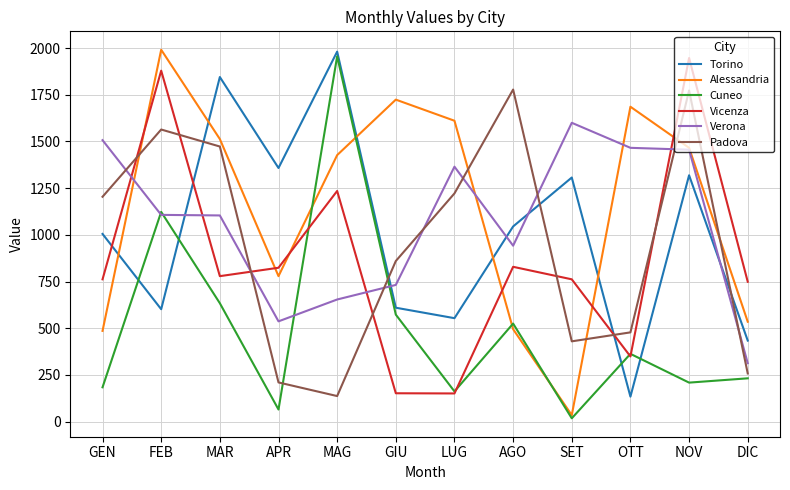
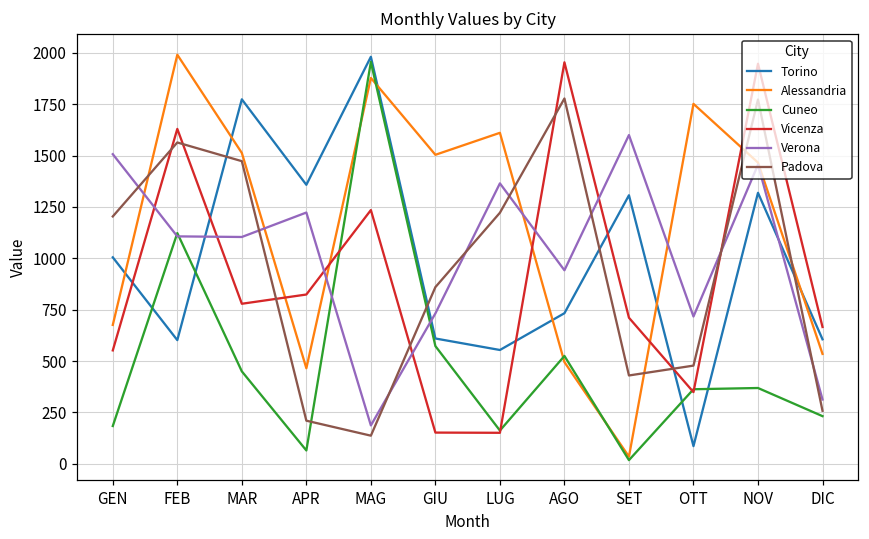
  {
    "Torino": {
      "GEN": 1010,
      "FEB": 600,
-     "MAR": 1850,
+     "MAR": 1770,
      "APR": 1360,
      "MAG": 1980,
      "GIU": 610,
      "LUG": 550,
-     "AGO": 1050,
+     "AGO": 730,
      "SET": 1310,
-     "OTT": 130,
+     "OTT": 90,
      "NOV": 1320,
-     "DIC": 430
+     "DIC": 610
    },
    "Alessandria": {
-     "GEN": 490,
+     "GEN": 680,
      "FEB": 1990,
      "MAR": 1510,
-     "APR": 780,
-     "MAG": 1430,
-     "GIU": 1720,
+     "APR": 470,
+     "MAG": 1880,
+     "GIU": 1500,
      "LUG": 1610,
      "AGO": 500,
      "SET": 40,
-     "OTT": 1690,
+     "OTT": 1750,
      "DIC": 540
    },
    "Cuneo": {
      "GEN": 180,
      "FEB": 1120,
-     "MAR": 630,
+     "MAR": 450,
      "APR": 70,
      "MAG": 1960,
      "GIU": 570,
      "AGO": 530,
      "SET": 20,
      "OTT": 360,
-     "NOV": 210,
+     "NOV": 370,
      "DIC": 230
    },
    "Vicenza": {
-     "GEN": 760,
-     "FEB": 1880,
+     "GEN": 550,
+     "FEB": 1630,
      "MAR": 780,
      "APR": 820,
      "MAG": 1240,
      "GIU": 150,
-     "AGO": 830,
-     "SET": 760,
+     "AGO": 1950,
+     "SET": 710,
      "OTT": 350,
-     "DIC": 750
+     "DIC": 670
    },
    "Verona": {
      "GEN": 1510,
      "FEB": 1110,
      "MAR": 1100,
-     "APR": 540,
-     "MAG": 650,
+     "APR": 1220,
+     "MAG": 190,
      "GIU": 730,
      "LUG": 1370,
      "AGO": 940,
      "SET": 1600,
-     "OTT": 1470,
+     "OTT": 720,
      "DIC": 310
    },
    "Padova": {
      "GEN": 1200,
      "FEB": 1560,
      "MAR": 1470,
      "APR": 210,
      "MAG": 140,
      "GIU": 860,
      "LUG": 1220,
      "AGO": 1780,
      "SET": 430,
      "OTT": 480,
      "DIC": 260
    }
  }
